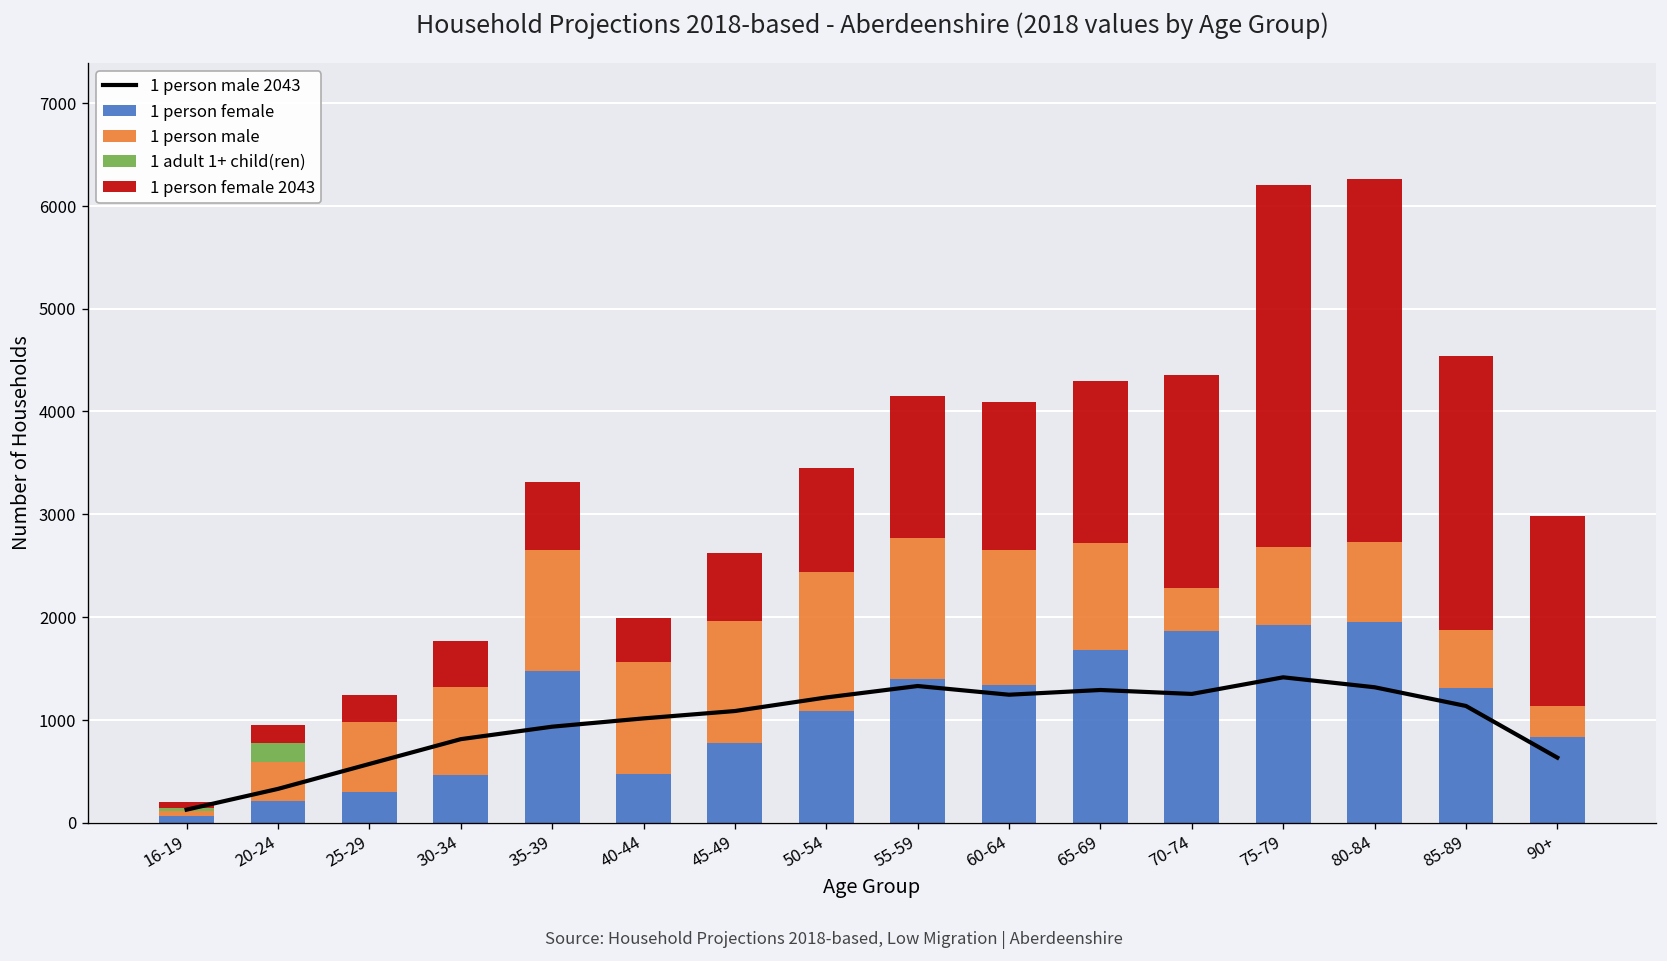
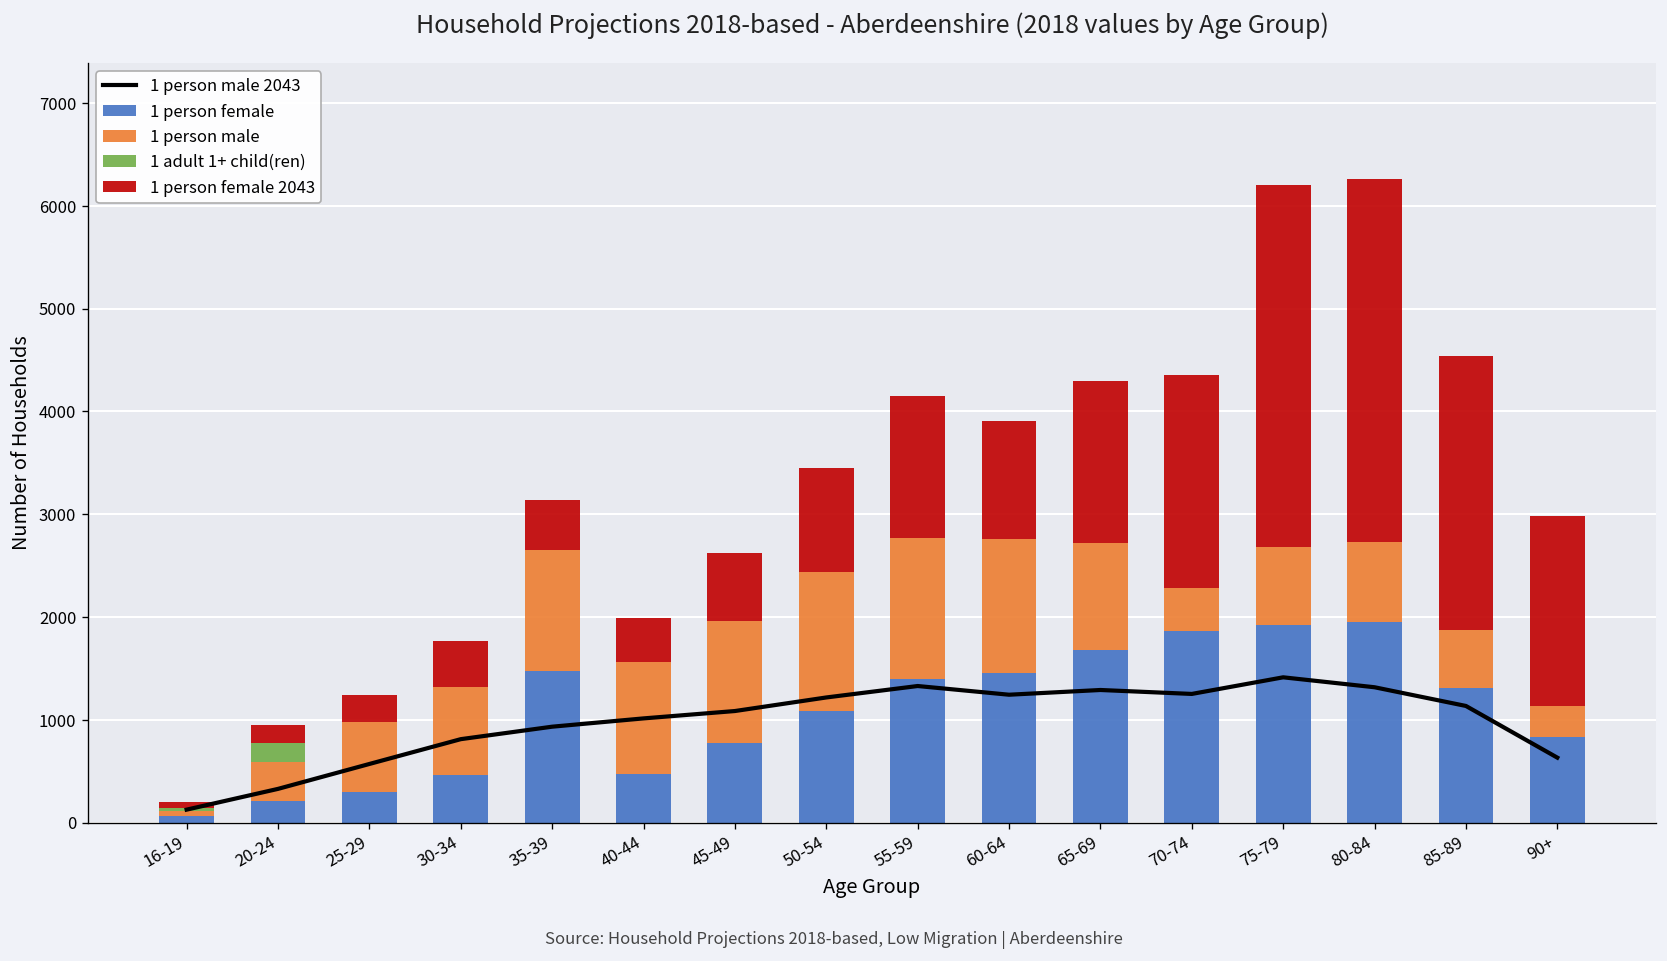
  {
    "1 person male 2043": {
      "16-19": 100,
      "20-24": 300,
      "25-29": 600,
      "30-34": 800,
      "35-39": 900,
      "40-44": 1000,
      "45-49": 1100,
      "50-54": 1200,
      "55-59": 1300,
      "60-64": 1200,
      "65-69": 1300,
      "70-74": 1300,
      "75-79": 1400,
      "80-84": 1300,
      "85-89": 1100,
      "90+": 600
    },
    "1 person female": {
      "16-19": 100,
      "20-24": 200,
      "25-29": 300,
      "30-34": 500,
      "35-39": 1500,
      "40-44": 500,
      "45-49": 800,
      "50-54": 1100,
      "55-59": 1400,
-     "60-64": 1300,
+     "60-64": 1500,
      "65-69": 1700,
      "70-74": 1900,
      "75-79": 1900,
      "80-84": 2000,
      "85-89": 1300,
      "90+": 800
    },
    "1 person male": {
      "16-19": 0,
      "20-24": 400,
      "25-29": 700,
      "30-34": 800,
      "35-39": 1200,
      "40-44": 1100,
      "45-49": 1200,
      "50-54": 1300,
      "55-59": 1400,
      "60-64": 1300,
      "65-69": 1000,
      "70-74": 400,
      "75-79": 800,
      "80-84": 800,
      "85-89": 600,
      "90+": 300
    },
    "1 adult 1+ child(ren)": {
      "20-24": 200,
      "25-29": 0,
      "30-34": 0,
      "35-39": 0,
      "40-44": 0,
      "45-49": 0,
      "50-54": 0,
      "55-59": 0,
      "60-64": 0,
      "65-69": 0,
      "70-74": 0,
      "75-79": 0,
      "80-84": 0,
      "85-89": 0,
      "90+": 0
    },
    "1 person female 2043": {
      "16-19": 100,
      "20-24": 200,
      "25-29": 300,
      "30-34": 500,
-     "35-39": 700,
+     "35-39": 500,
      "40-44": 400,
      "45-49": 700,
      "50-54": 1000,
      "55-59": 1400,
-     "60-64": 1400,
+     "60-64": 1100,
      "65-69": 1600,
      "70-74": 2100,
      "75-79": 3500,
      "80-84": 3500,
      "85-89": 2700,
      "90+": 1900
    }
  }
